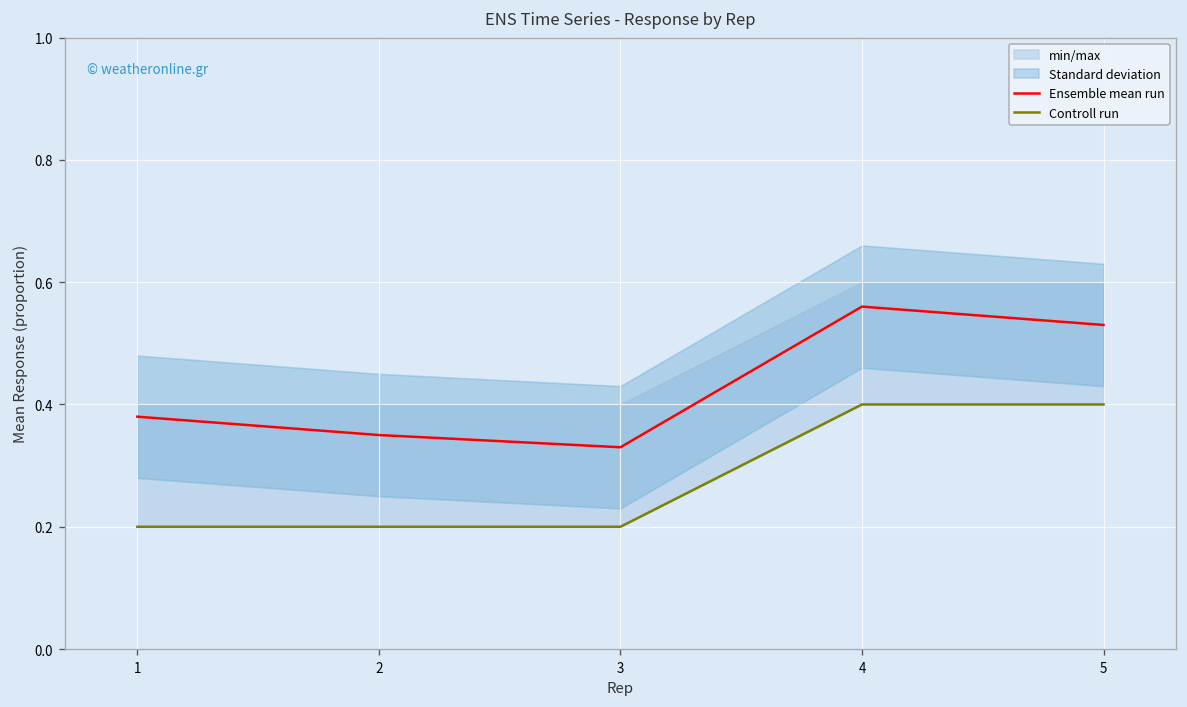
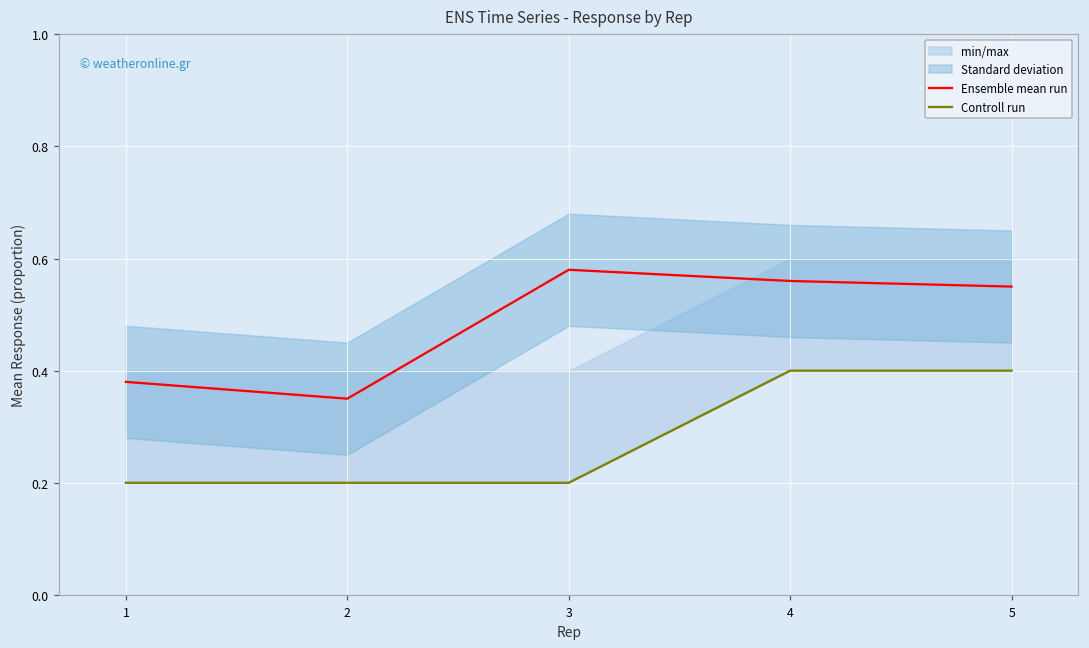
  {
    "Ensemble mean run": {
      "1": 0.38,
      "2": 0.35,
-     "3": 0.33,
+     "3": 0.58,
      "4": 0.56,
-     "5": 0.53
+     "5": 0.55
    },
    "Controll run": {
      "1": 0.20,
      "2": 0.20,
      "3": 0.20,
      "4": 0.40,
      "5": 0.40
    }
  }
